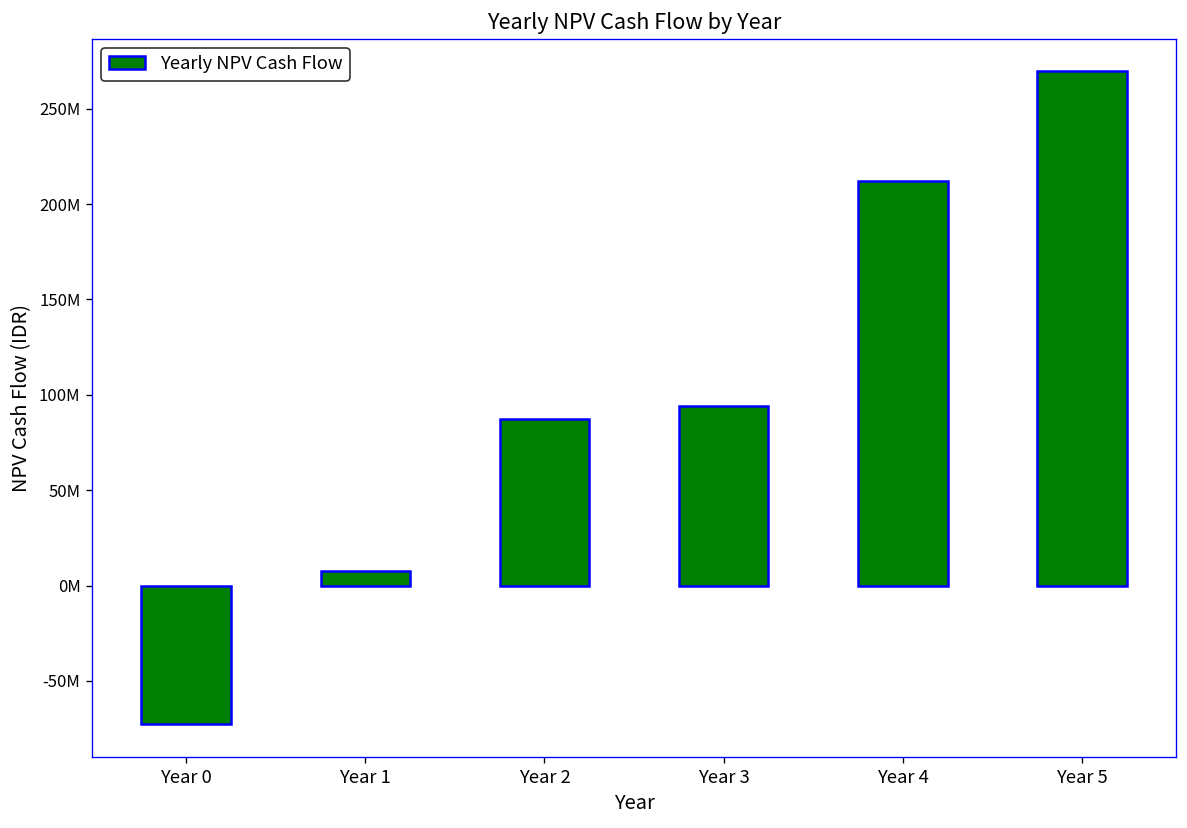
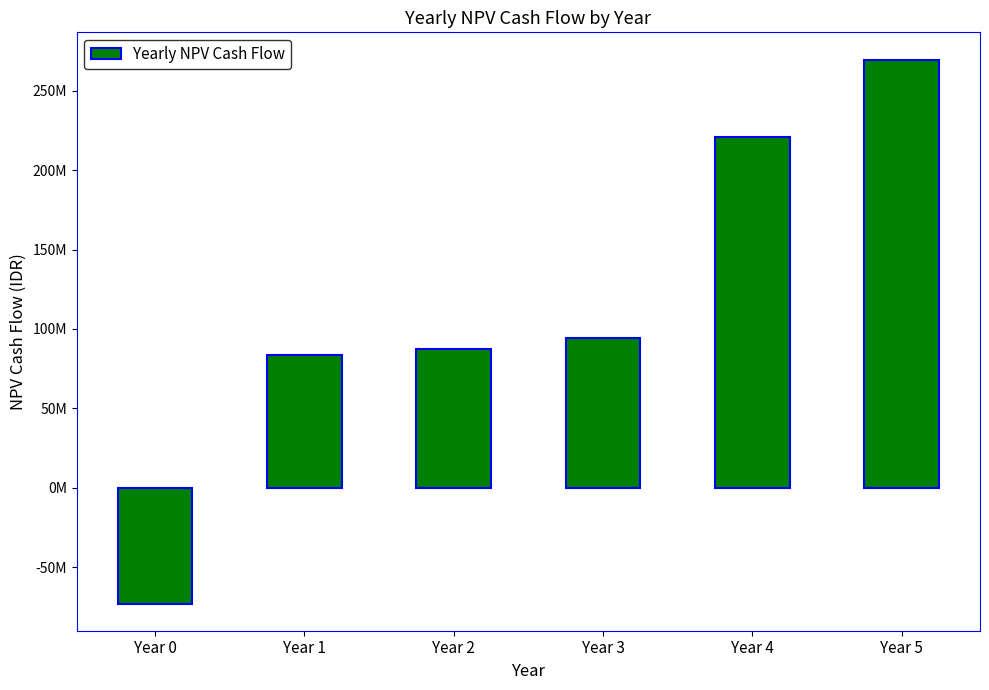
  {
    "Year 0": -73000000,
-   "Year 1": 8000000,
+   "Year 1": 83000000,
    "Year 2": 87000000,
    "Year 3": 94000000,
-   "Year 4": 212000000,
+   "Year 4": 221000000,
    "Year 5": 270000000
  }
